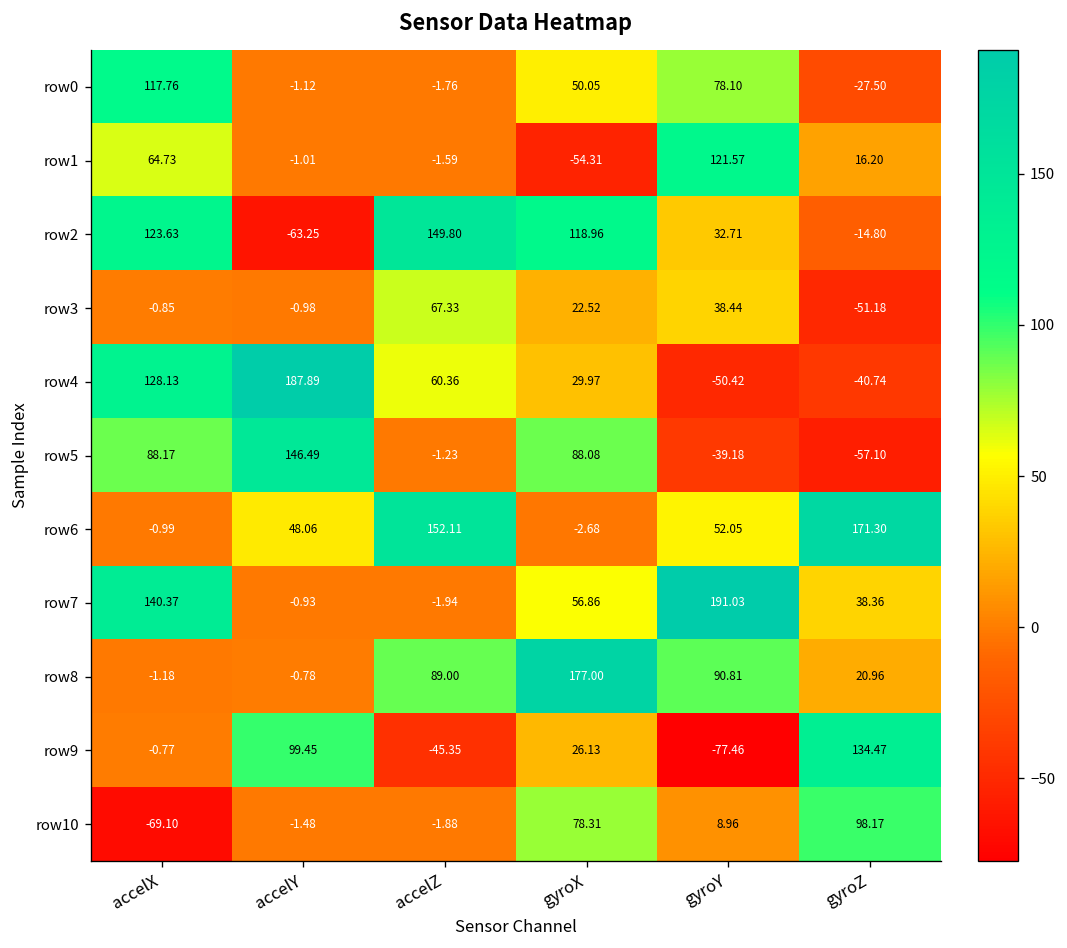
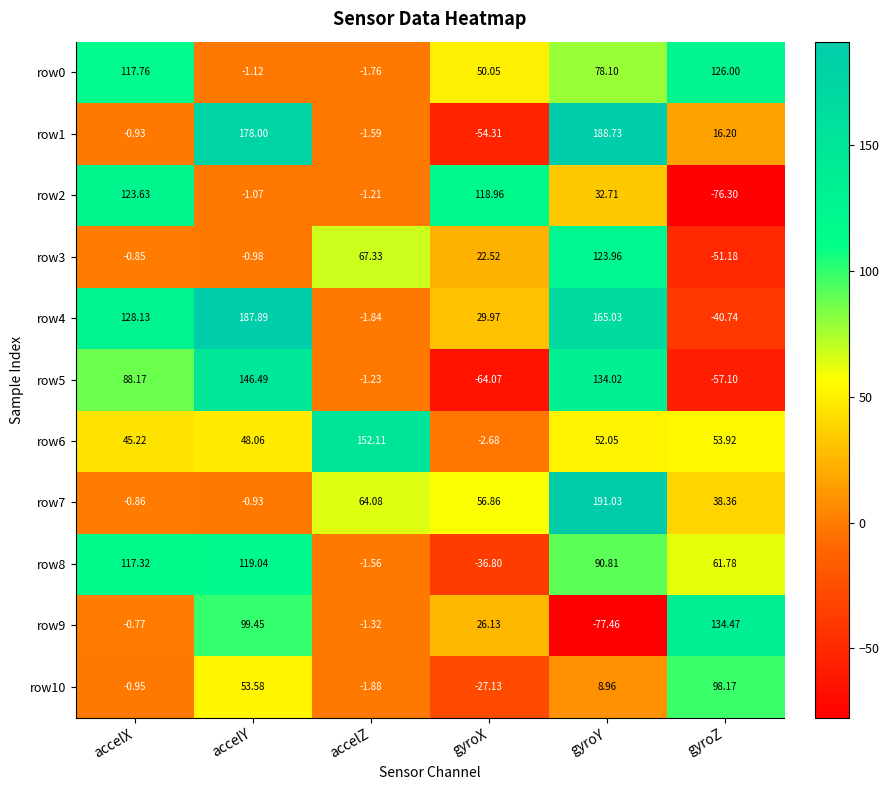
  {
    "row0": {
      "accelX": 117.76,
      "accelY": -1.12,
      "accelZ": -1.76,
      "gyroX": 50.05,
      "gyroY": 78.10,
-     "gyroZ": -27.50
+     "gyroZ": 126.00
    },
    "row1": {
-     "accelX": 64.73,
-     "accelY": -1.01,
+     "accelX": -0.93,
+     "accelY": 178.00,
      "accelZ": -1.59,
      "gyroX": -54.31,
-     "gyroY": 121.57,
+     "gyroY": 188.73,
      "gyroZ": 16.20
    },
    "row2": {
      "accelX": 123.63,
-     "accelY": -63.25,
-     "accelZ": 149.80,
+     "accelY": -1.07,
+     "accelZ": -1.21,
      "gyroX": 118.96,
      "gyroY": 32.71,
-     "gyroZ": -14.80
+     "gyroZ": -76.30
    },
    "row3": {
      "accelX": -0.85,
      "accelY": -0.98,
      "accelZ": 67.33,
      "gyroX": 22.52,
-     "gyroY": 38.44,
+     "gyroY": 123.96,
      "gyroZ": -51.18
    },
    "row4": {
      "accelX": 128.13,
      "accelY": 187.89,
-     "accelZ": 60.36,
+     "accelZ": -1.84,
      "gyroX": 29.97,
-     "gyroY": -50.42,
+     "gyroY": 165.03,
      "gyroZ": -40.74
    },
    "row5": {
      "accelX": 88.17,
      "accelY": 146.49,
      "accelZ": -1.23,
-     "gyroX": 88.08,
-     "gyroY": -39.18,
+     "gyroX": -64.07,
+     "gyroY": 134.02,
      "gyroZ": -57.10
    },
    "row6": {
-     "accelX": -0.99,
+     "accelX": 45.22,
      "accelY": 48.06,
      "accelZ": 152.11,
      "gyroX": -2.68,
      "gyroY": 52.05,
-     "gyroZ": 171.30
+     "gyroZ": 53.92
    },
    "row7": {
-     "accelX": 140.37,
+     "accelX": -0.86,
      "accelY": -0.93,
-     "accelZ": -1.94,
+     "accelZ": 64.08,
      "gyroX": 56.86,
      "gyroY": 191.03,
      "gyroZ": 38.36
    },
    "row8": {
-     "accelX": -1.18,
-     "accelY": -0.78,
-     "accelZ": 89.00,
-     "gyroX": 177.00,
+     "accelX": 117.32,
+     "accelY": 119.04,
+     "accelZ": -1.56,
+     "gyroX": -36.80,
      "gyroY": 90.81,
-     "gyroZ": 20.96
+     "gyroZ": 61.78
    },
    "row9": {
      "accelX": -0.77,
      "accelY": 99.45,
-     "accelZ": -45.35,
+     "accelZ": -1.32,
      "gyroX": 26.13,
      "gyroY": -77.46,
      "gyroZ": 134.47
    },
    "row10": {
-     "accelX": -69.10,
-     "accelY": -1.48,
+     "accelX": -0.95,
+     "accelY": 53.58,
      "accelZ": -1.88,
-     "gyroX": 78.31,
+     "gyroX": -27.13,
      "gyroY": 8.96,
      "gyroZ": 98.17
    }
  }
